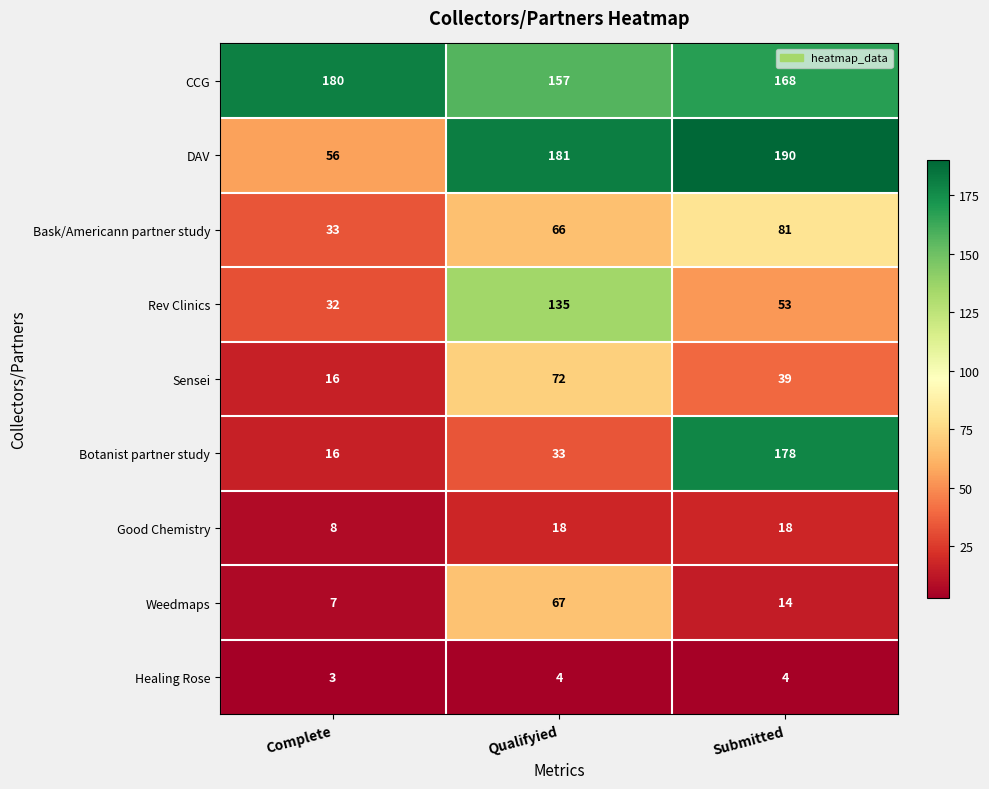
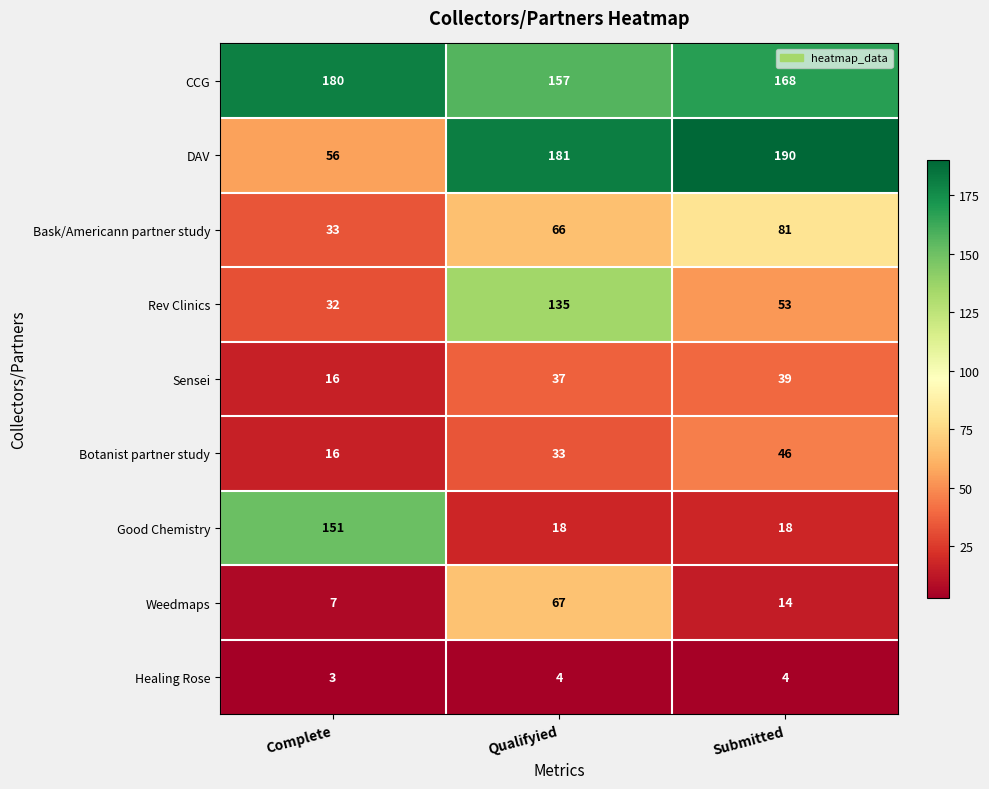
  {
    "CCG": {
      "Complete": 180,
      "Qualifyied": 157,
      "Submitted": 168
    },
    "DAV": {
      "Complete": 56,
      "Qualifyied": 181,
      "Submitted": 190
    },
    "Bask/Americann partner study": {
      "Complete": 33,
      "Qualifyied": 66,
      "Submitted": 81
    },
    "Rev Clinics": {
      "Complete": 32,
      "Qualifyied": 135,
      "Submitted": 53
    },
    "Sensei": {
      "Complete": 16,
-     "Qualifyied": 72,
+     "Qualifyied": 37,
      "Submitted": 39
    },
    "Botanist partner study": {
      "Complete": 16,
      "Qualifyied": 33,
-     "Submitted": 178
+     "Submitted": 46
    },
    "Good Chemistry": {
-     "Complete": 8,
+     "Complete": 151,
      "Qualifyied": 18,
      "Submitted": 18
    },
    "Weedmaps": {
      "Complete": 7,
      "Qualifyied": 67,
      "Submitted": 14
    },
    "Healing Rose": {
      "Complete": 3,
      "Qualifyied": 4,
      "Submitted": 4
    }
  }
